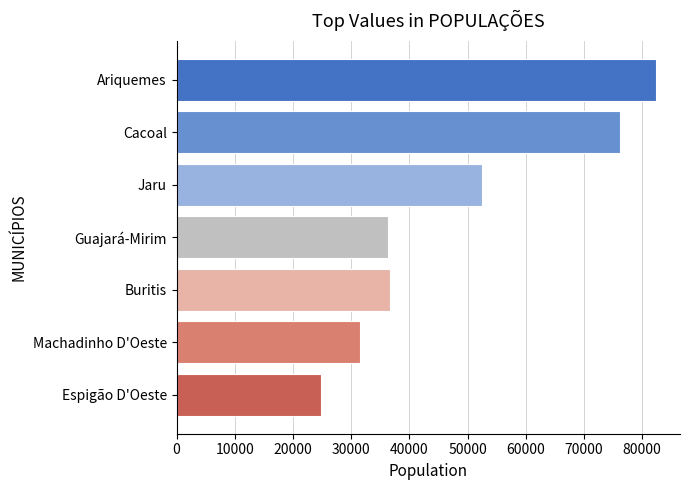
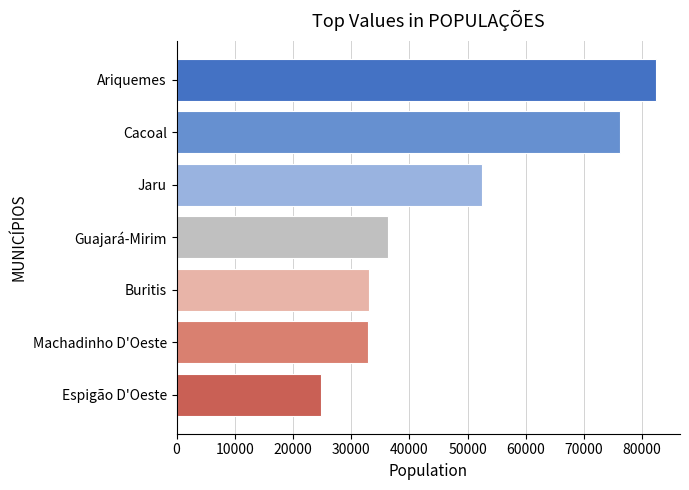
  {
    "Ariquemes": 82000,
    "Cacoal": 76000,
    "Jaru": 52000,
    "Guajará-Mirim": 36000,
-   "Buritis": 37000,
-   "Machadinho D'Oeste": 31000,
+   "Buritis": 33000,
+   "Machadinho D'Oeste": 33000,
    "Espigão D'Oeste": 25000
  }
